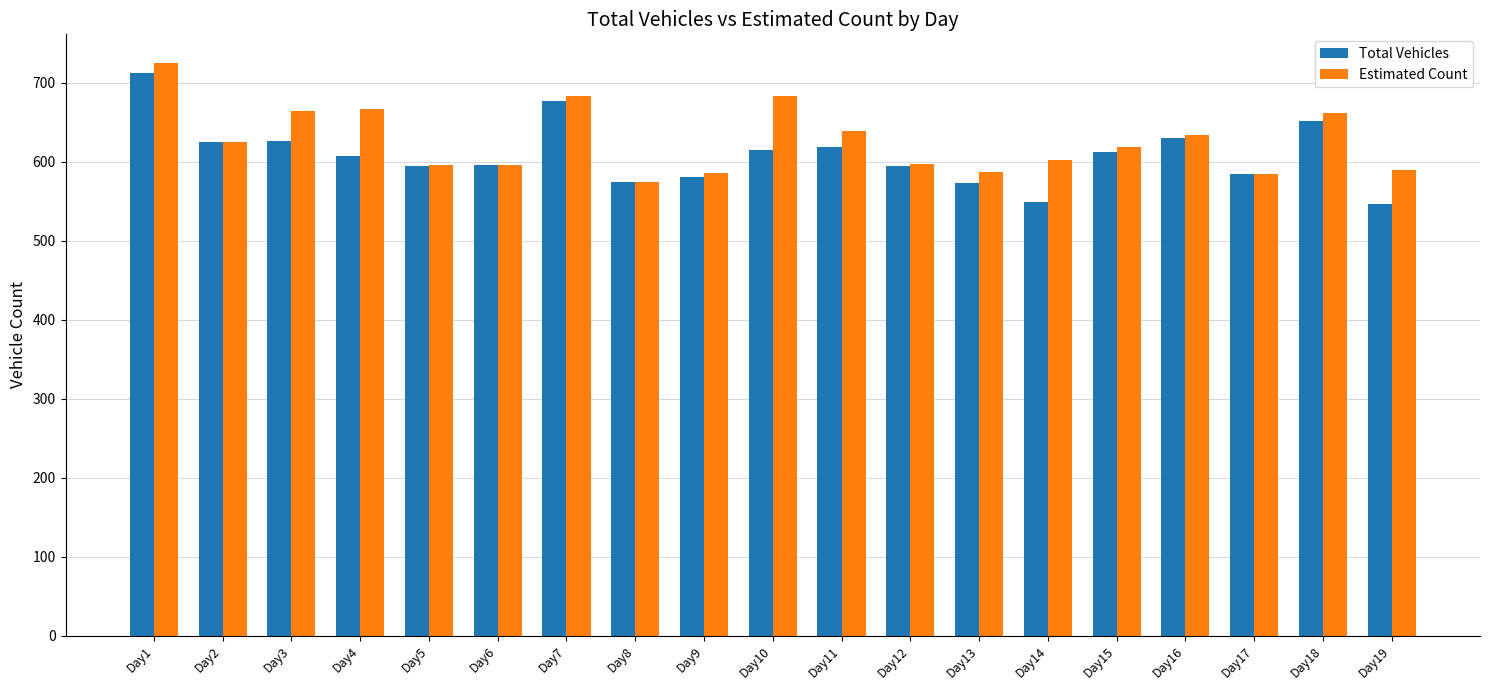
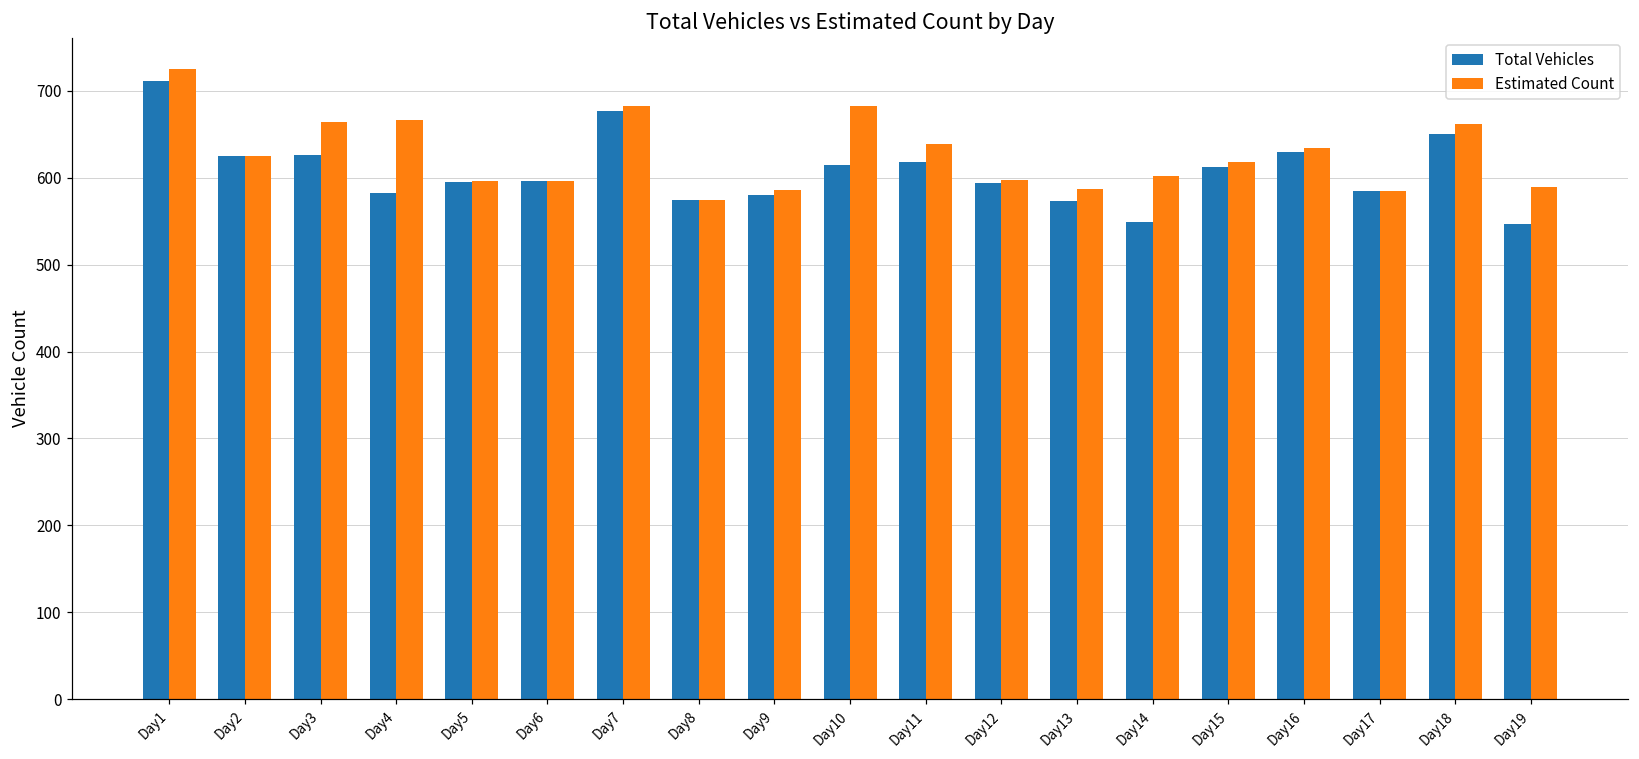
  {
    "Total Vehicles": {
      "Day1": 710,
      "Day2": 630,
      "Day3": 630,
-     "Day4": 610,
+     "Day4": 580,
      "Day5": 600,
      "Day6": 600,
      "Day7": 680,
      "Day8": 570,
      "Day9": 580,
      "Day10": 620,
      "Day11": 620,
      "Day12": 590,
      "Day13": 570,
      "Day14": 550,
      "Day15": 610,
      "Day16": 630,
      "Day17": 590,
      "Day18": 650,
      "Day19": 550
    },
    "Estimated Count": {
      "Day1": 730,
      "Day2": 630,
      "Day3": 660,
      "Day4": 670,
      "Day5": 600,
      "Day6": 600,
      "Day7": 680,
      "Day8": 570,
      "Day9": 590,
      "Day10": 680,
      "Day11": 640,
      "Day12": 600,
      "Day13": 590,
      "Day14": 600,
      "Day15": 620,
      "Day16": 630,
      "Day17": 590,
      "Day18": 660,
      "Day19": 590
    }
  }
